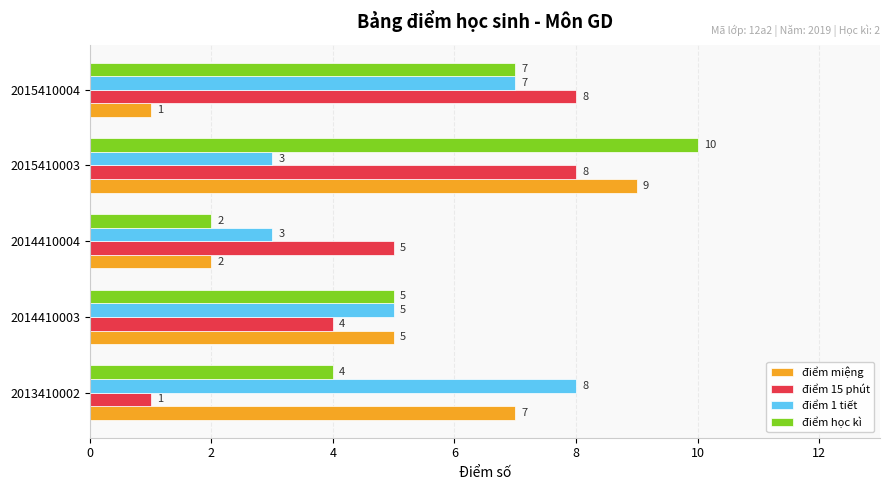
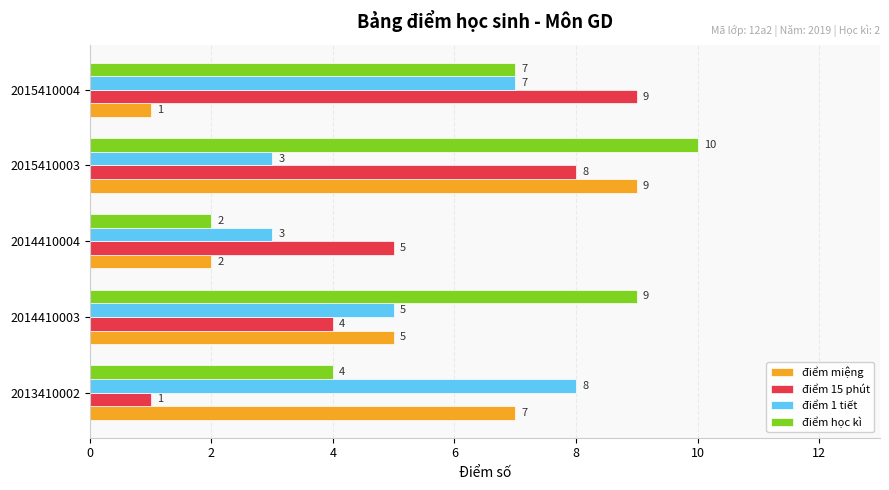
  {
    "điểm miệng": {
      "2015410004": 1,
      "2015410003": 9,
      "2014410004": 2,
      "2014410003": 5,
      "2013410002": 7
    },
    "điểm 15 phút": {
-     "2015410004": 8,
+     "2015410004": 9,
      "2015410003": 8,
      "2014410004": 5,
      "2014410003": 4,
      "2013410002": 1
    },
    "điểm 1 tiết": {
      "2015410004": 7,
      "2015410003": 3,
      "2014410004": 3,
      "2014410003": 5,
      "2013410002": 8
    },
    "điểm học kì": {
      "2015410004": 7,
      "2015410003": 10,
      "2014410004": 2,
-     "2014410003": 5,
+     "2014410003": 9,
      "2013410002": 4
    }
  }
